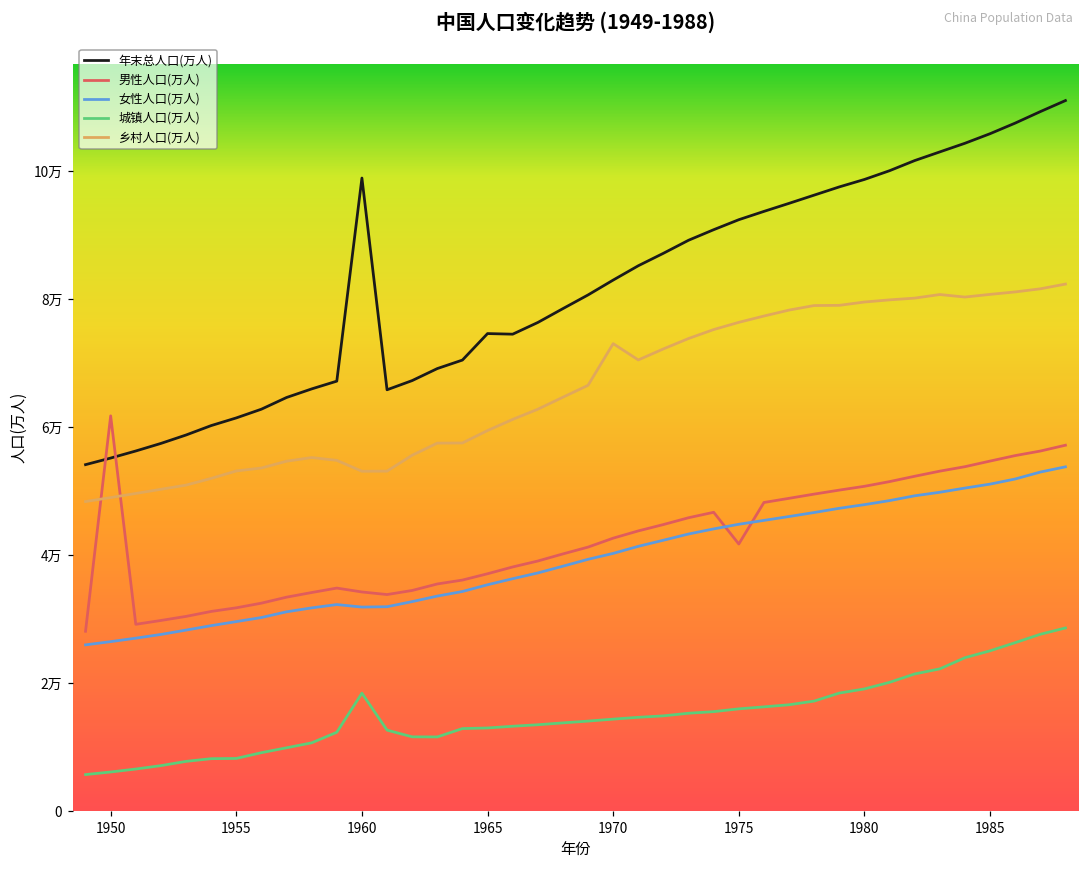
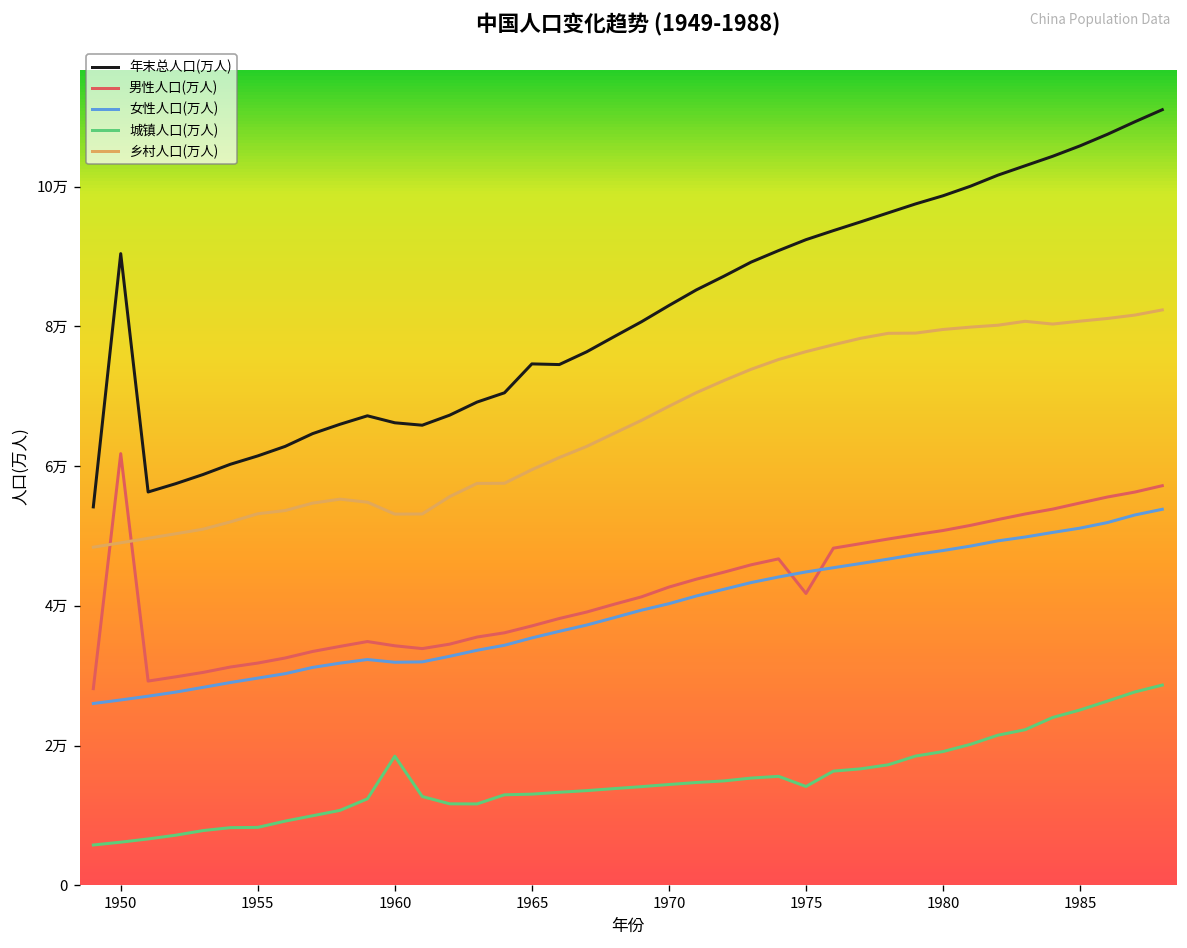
  {
    "年末总人口(万人)": {
-     "1950": "5.5万",
+     "1950": "9.0万",
      "1955": "6.1万",
-     "1960": "9.9万",
+     "1960": "6.6万",
      "1965": "7.5万",
      "1970": "8.3万",
      "1975": "9.2万",
      "1980": "9.9万",
      "1985": "10.6万"
    },
    "男性人口(万人)": {
      "1950": "6.2万",
      "1955": "3.2万",
      "1960": "3.4万",
      "1965": "3.7万",
      "1970": "4.3万",
      "1975": "4.2万",
      "1980": "5.1万",
      "1985": "5.5万"
    },
    "女性人口(万人)": {
      "1950": "2.7万",
      "1955": "3.0万",
      "1960": "3.2万",
      "1965": "3.5万",
      "1970": "4.0万",
      "1975": "4.5万",
      "1980": "4.8万",
      "1985": "5.1万"
    },
    "城镇人口(万人)": {
      "1950": "0.6万",
      "1955": "0.8万",
      "1960": "1.8万",
      "1965": "1.3万",
      "1970": "1.4万",
-     "1975": "1.6万",
+     "1975": "1.4万",
      "1980": "1.9万",
      "1985": "2.5万"
    },
    "乡村人口(万人)": {
      "1950": "4.9万",
      "1955": "5.3万",
      "1960": "5.3万",
      "1965": "5.9万",
-     "1970": "7.3万",
+     "1970": "6.9万",
      "1975": "7.6万",
      "1980": "8.0万",
      "1985": "8.1万"
    }
  }
